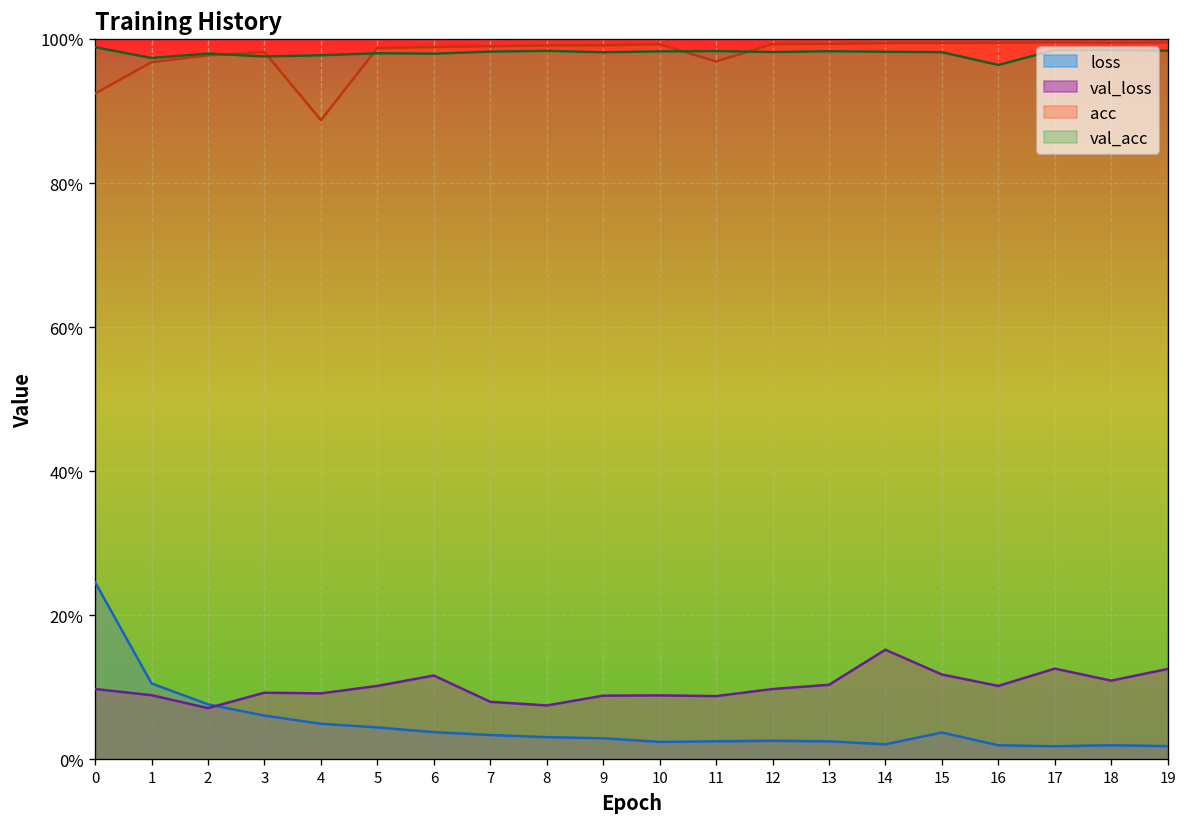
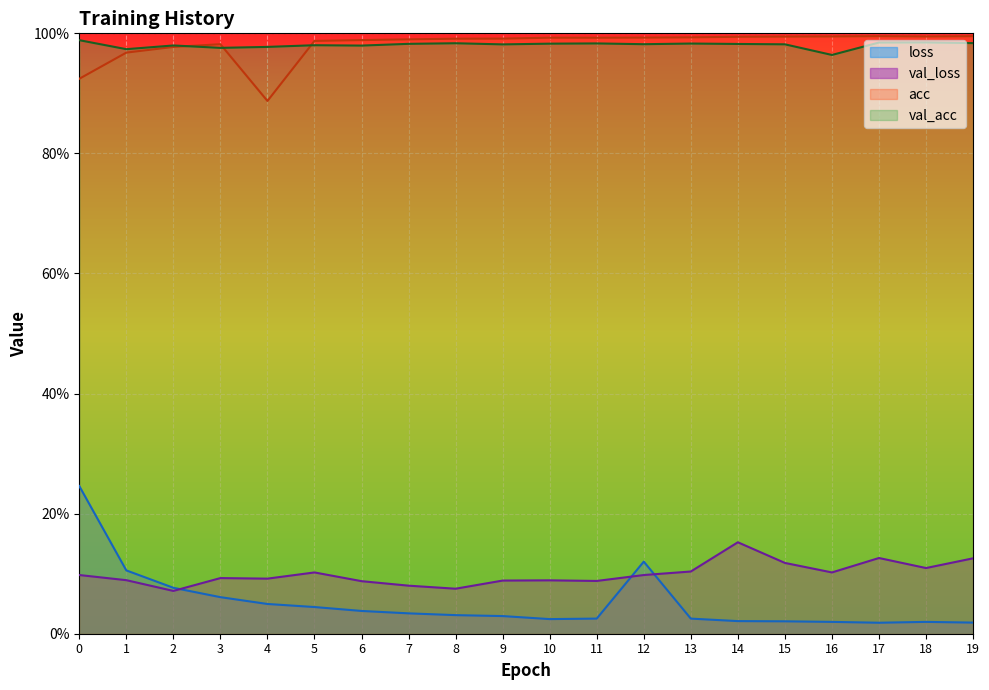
  {
    "loss": {
      "0": "25%",
      "1": "11%",
      "2": "8%",
      "3": "6%",
      "4": "5%",
      "5": "4%",
      "6": "4%",
      "7": "3%",
      "8": "3%",
      "9": "3%",
      "10": "2%",
      "11": "3%",
-     "12": "3%",
+     "12": "12%",
      "13": "3%",
      "14": "2%",
-     "15": "4%",
+     "15": "2%",
      "16": "2%",
      "17": "2%",
      "18": "2%",
      "19": "2%"
    },
    "val_loss": {
      "0": "10%",
      "1": "9%",
      "2": "7%",
      "3": "9%",
      "4": "9%",
      "5": "10%",
-     "6": "12%",
+     "6": "9%",
      "7": "8%",
      "8": "7%",
      "9": "9%",
      "10": "9%",
      "11": "9%",
      "12": "10%",
      "13": "10%",
      "14": "15%",
      "15": "12%",
      "16": "10%",
      "17": "13%",
      "18": "11%",
      "19": "13%"
    },
    "acc": {
      "0": "92%",
      "1": "97%",
      "3": "98%",
      "4": "89%",
      "5": "99%",
      "6": "99%",
      "7": "99%",
      "8": "99%",
      "9": "99%",
      "10": "99%",
-     "11": "97%",
+     "11": "99%",
      "12": "99%",
      "13": "99%",
      "14": "99%",
      "15": "99%",
      "16": "99%",
      "17": "100%",
      "18": "99%",
      "19": "100%"
    },
    "val_acc": {
      "0": "99%",
      "1": "97%",
      "3": "98%",
      "4": "98%",
      "5": "98%",
      "6": "98%",
      "7": "98%",
      "8": "98%",
      "9": "98%",
      "10": "98%",
      "11": "98%",
      "12": "98%",
      "13": "98%",
      "14": "98%",
      "15": "98%",
      "16": "96%",
      "19": "98%"
    }
  }
